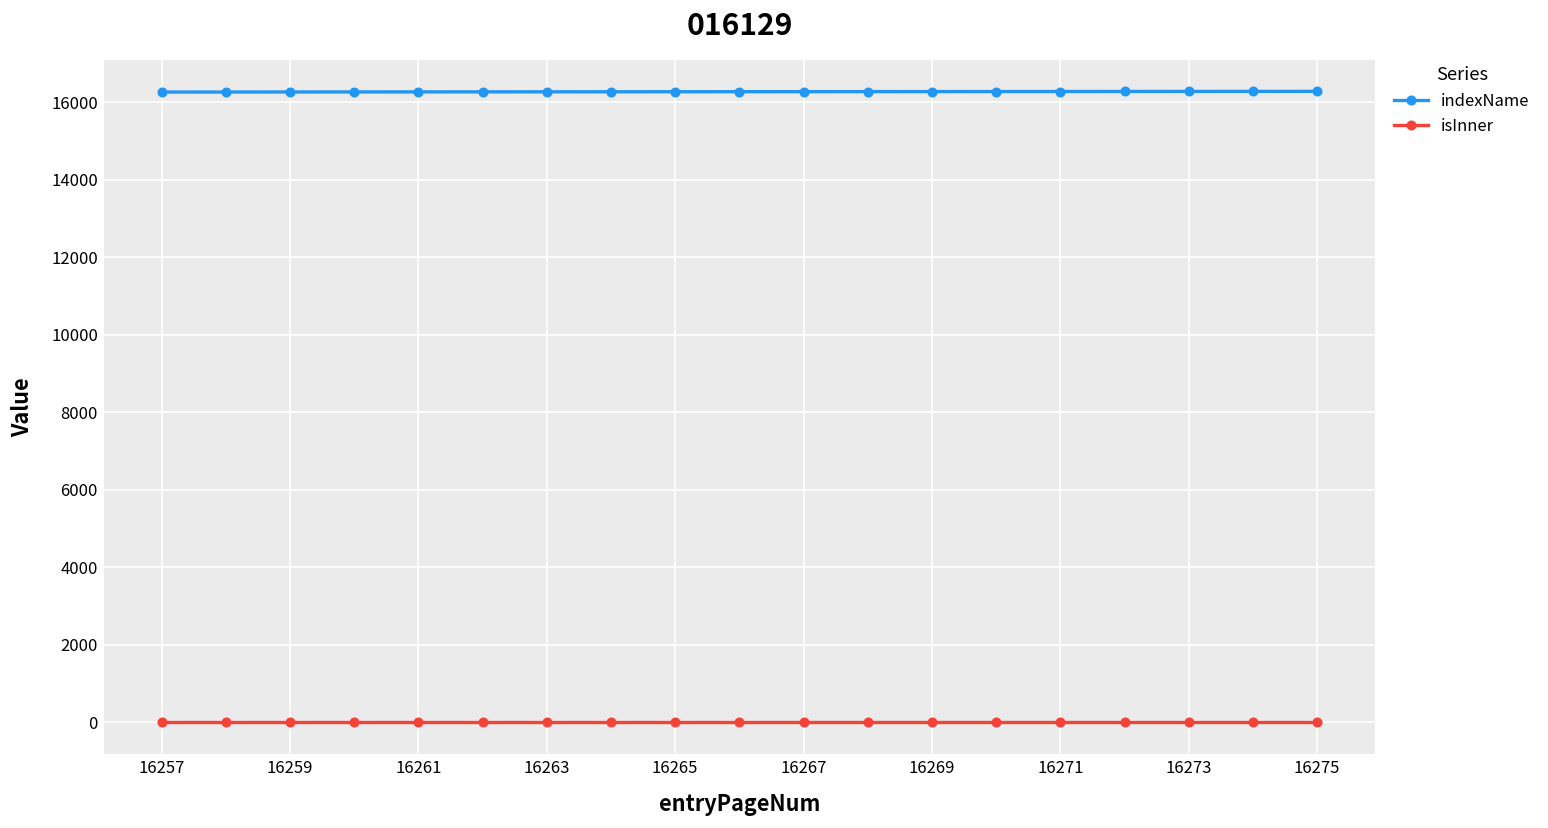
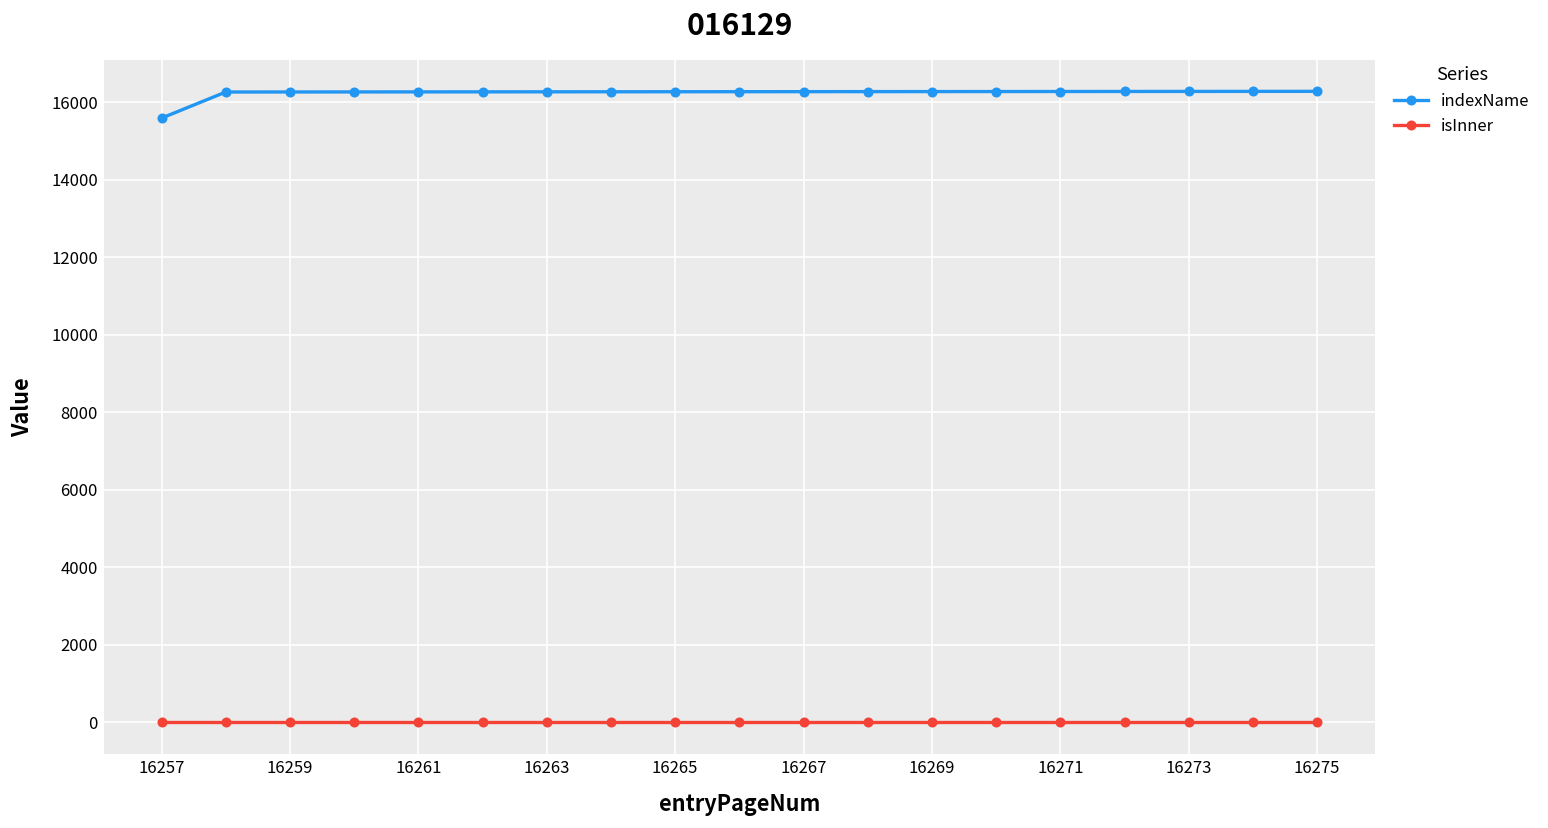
  {
    "indexName": {
-     "16257": 16300,
+     "16257": 15600,
      "16259": 16300,
      "16261": 16300,
      "16263": 16300,
      "16265": 16300,
      "16267": 16300,
      "16269": 16300,
      "16271": 16300,
      "16273": 16300,
      "16275": 16300
    },
    "isInner": {
      "16257": 0,
      "16259": 0,
      "16261": 0,
      "16263": 0,
      "16265": 0,
      "16267": 0,
      "16269": 0,
      "16271": 0,
      "16273": 0,
      "16275": 0
    }
  }
